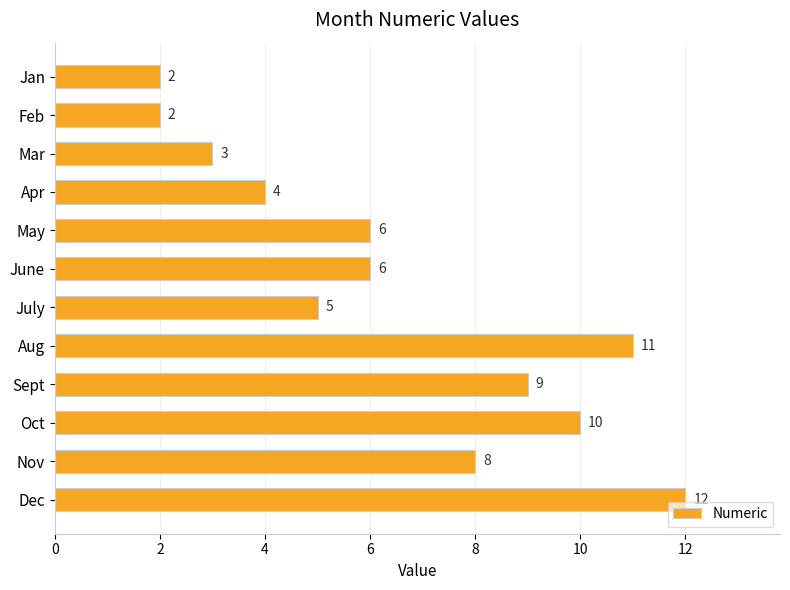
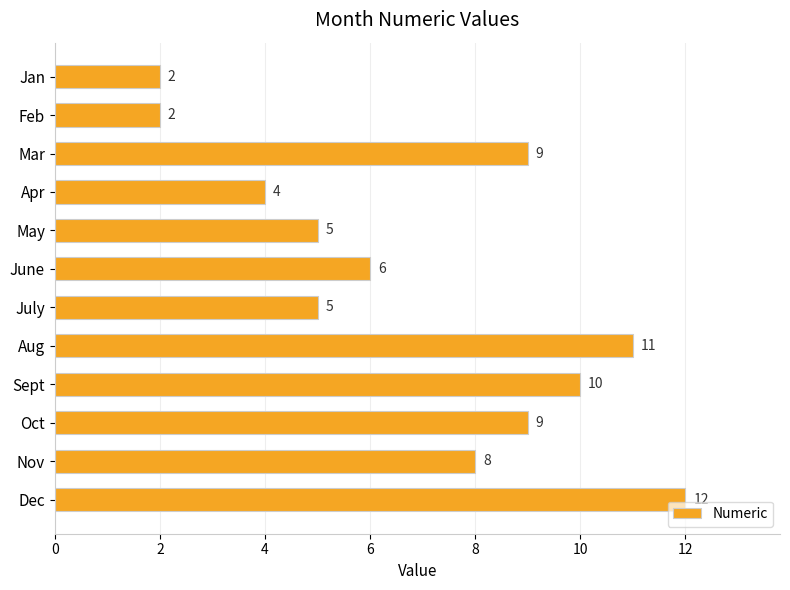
  {
    "Jan": 2,
    "Feb": 2,
-   "Mar": 3,
+   "Mar": 9,
    "Apr": 4,
-   "May": 6,
+   "May": 5,
    "June": 6,
    "July": 5,
    "Aug": 11,
-   "Sept": 9,
-   "Oct": 10,
+   "Sept": 10,
+   "Oct": 9,
    "Nov": 8
  }
